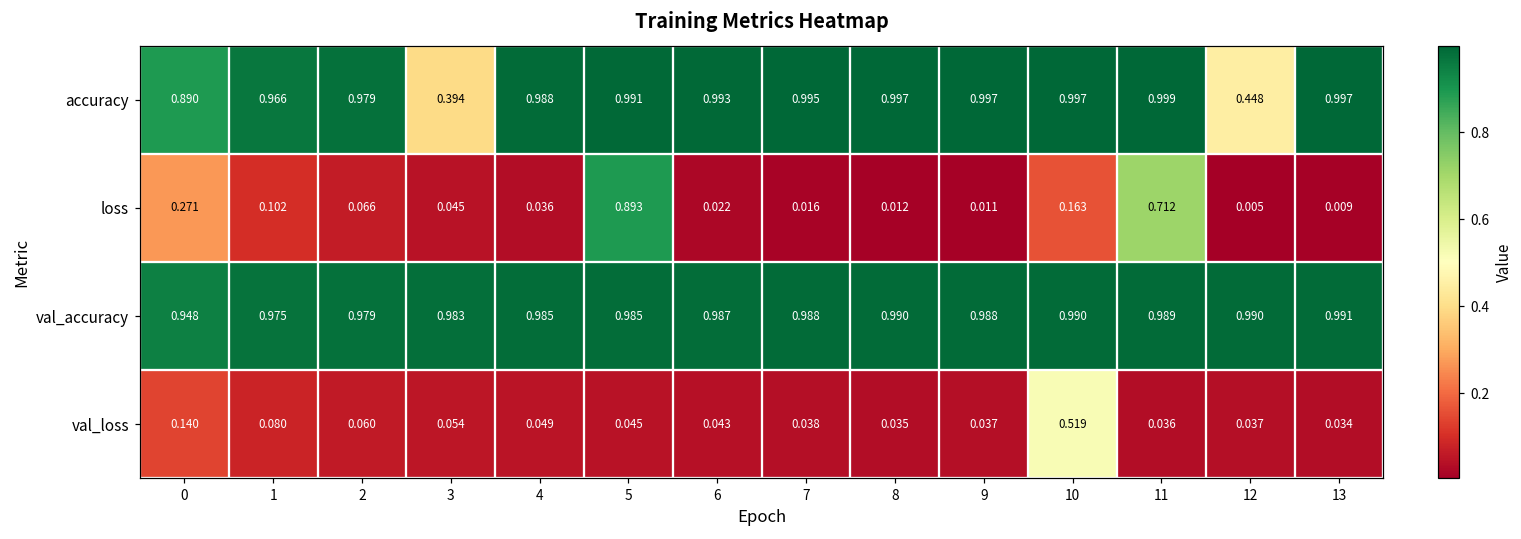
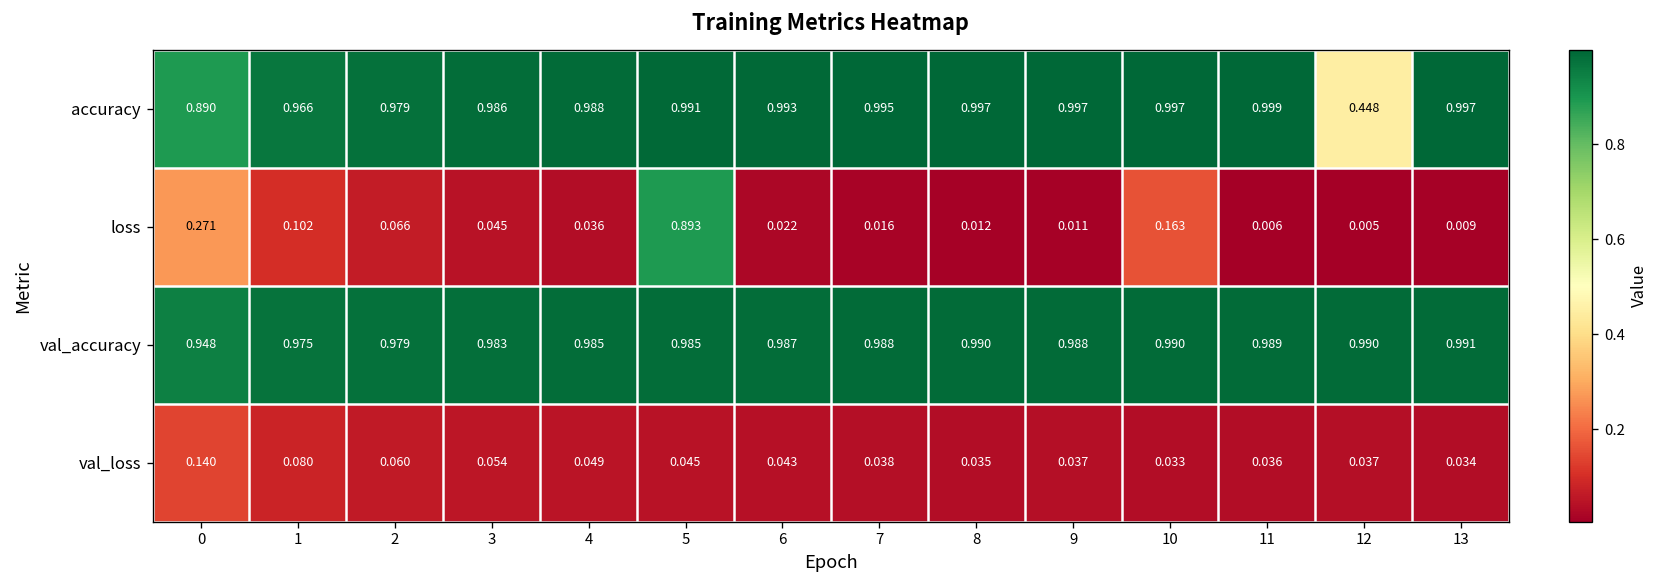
  {
    "accuracy": {
      "0": 0.890,
      "1": 0.966,
      "2": 0.979,
-     "3": 0.394,
+     "3": 0.986,
      "4": 0.988,
      "5": 0.991,
      "6": 0.993,
      "7": 0.995,
      "8": 0.997,
      "9": 0.997,
      "10": 0.997,
      "11": 0.999,
      "12": 0.448,
      "13": 0.997
    },
    "loss": {
      "0": 0.271,
      "1": 0.102,
      "2": 0.066,
      "3": 0.045,
      "4": 0.036,
      "5": 0.893,
      "6": 0.022,
      "7": 0.016,
      "8": 0.012,
      "9": 0.011,
      "10": 0.163,
-     "11": 0.712,
+     "11": 0.006,
      "12": 0.005,
      "13": 0.009
    },
    "val_accuracy": {
      "0": 0.948,
      "1": 0.975,
      "2": 0.979,
      "3": 0.983,
      "4": 0.985,
      "5": 0.985,
      "6": 0.987,
      "7": 0.988,
      "8": 0.990,
      "9": 0.988,
      "10": 0.990,
      "11": 0.989,
      "12": 0.990,
      "13": 0.991
    },
    "val_loss": {
      "0": 0.140,
      "1": 0.080,
      "2": 0.060,
      "3": 0.054,
      "4": 0.049,
      "5": 0.045,
      "6": 0.043,
      "7": 0.038,
      "8": 0.035,
      "9": 0.037,
-     "10": 0.519,
+     "10": 0.033,
      "11": 0.036,
      "12": 0.037,
      "13": 0.034
    }
  }
